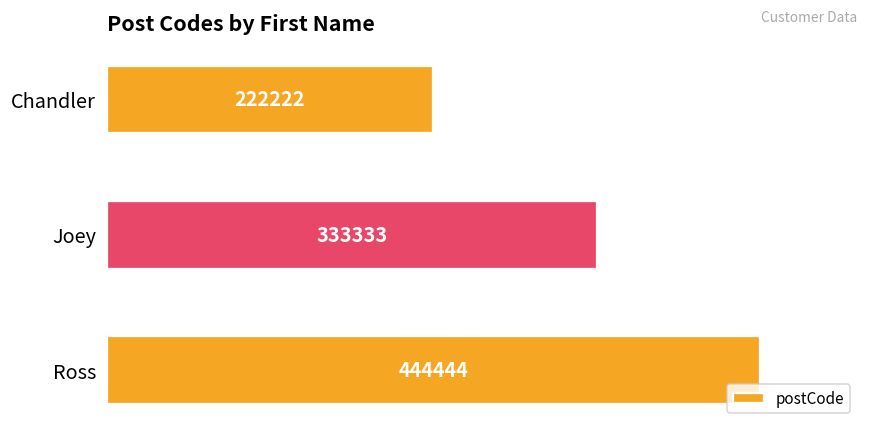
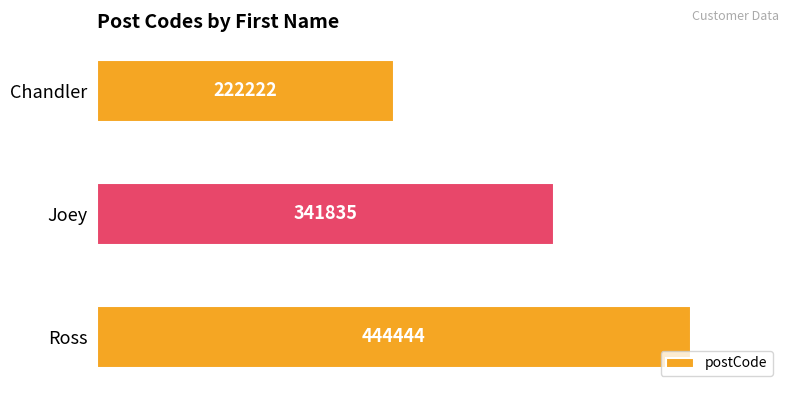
  {
    "Chandler": 222222,
-   "Joey": 333333,
+   "Joey": 341835,
    "Ross": 444444
  }
